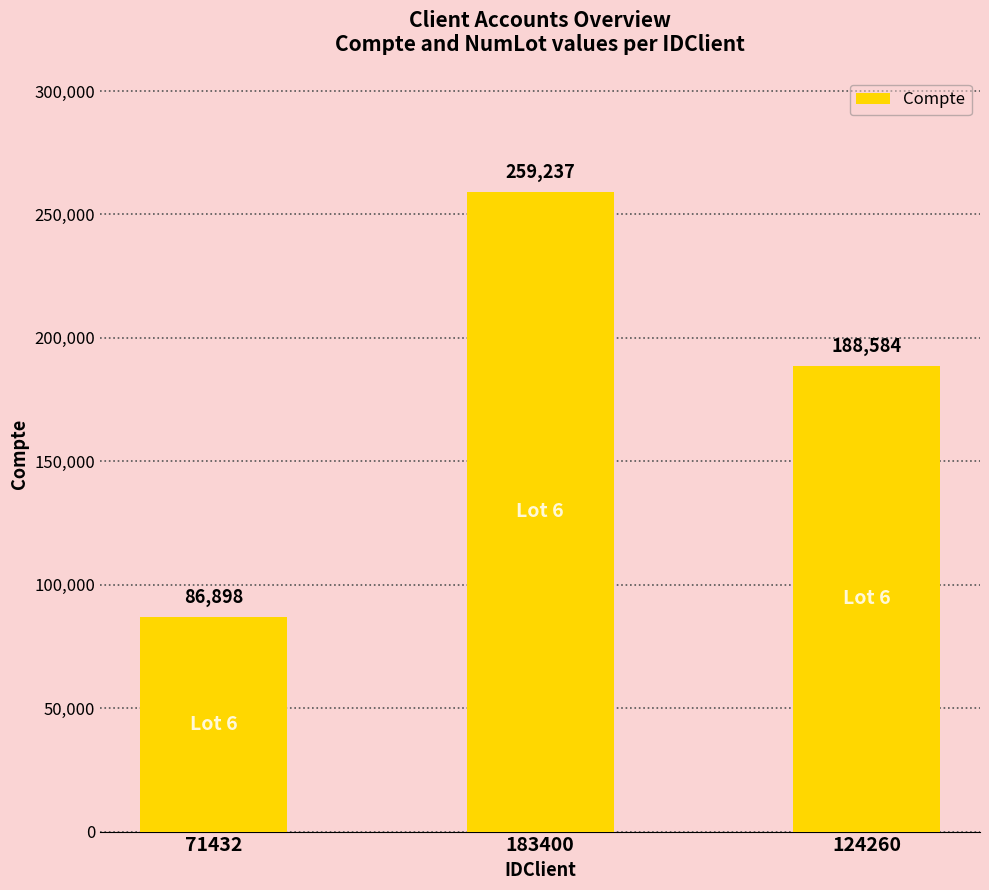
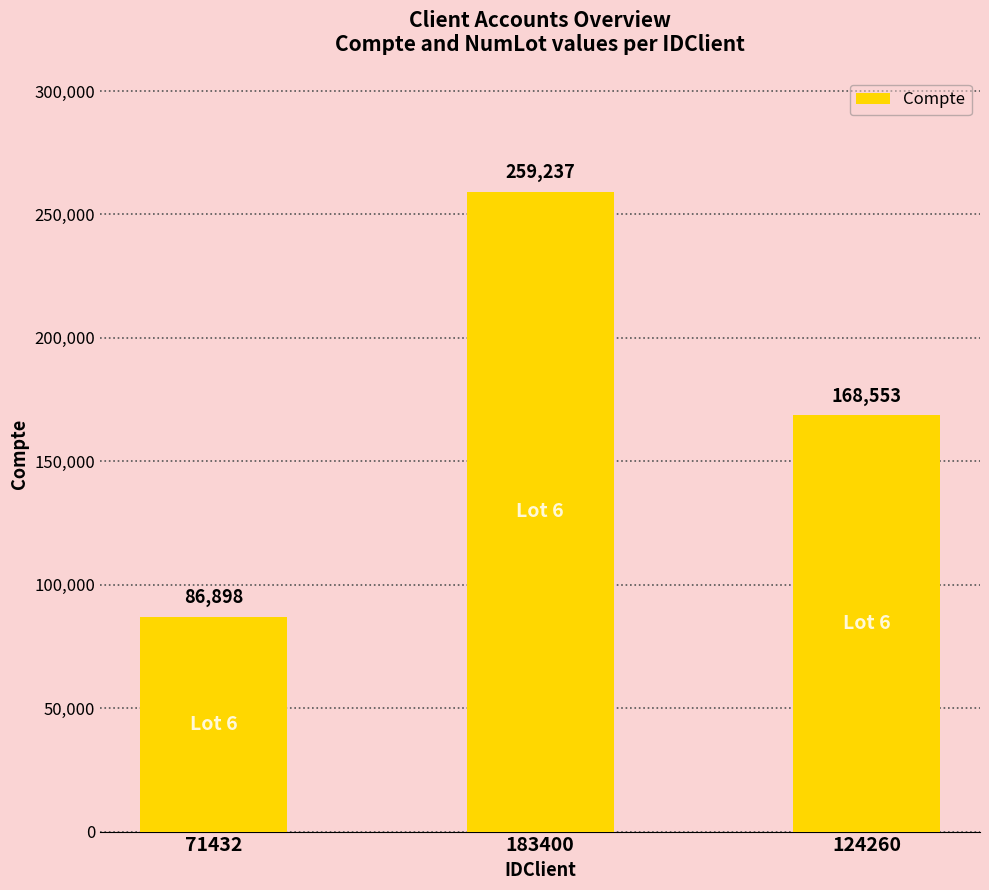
  {
    "71432": "86,898",
    "183400": "259,237",
-   "124260": "188,584"
+   "124260": "168,553"
  }
